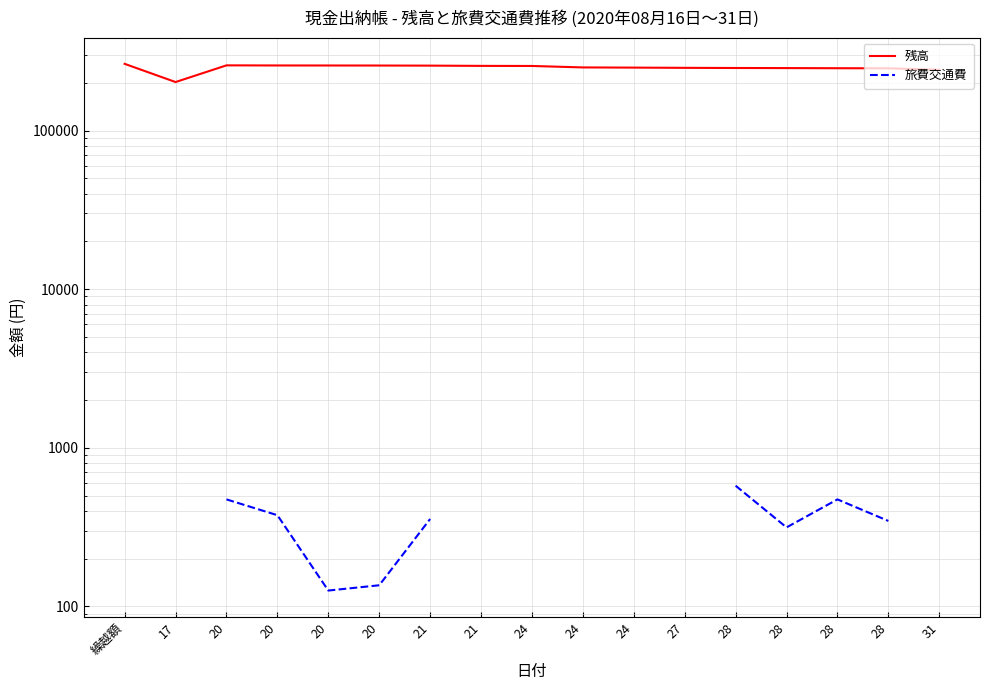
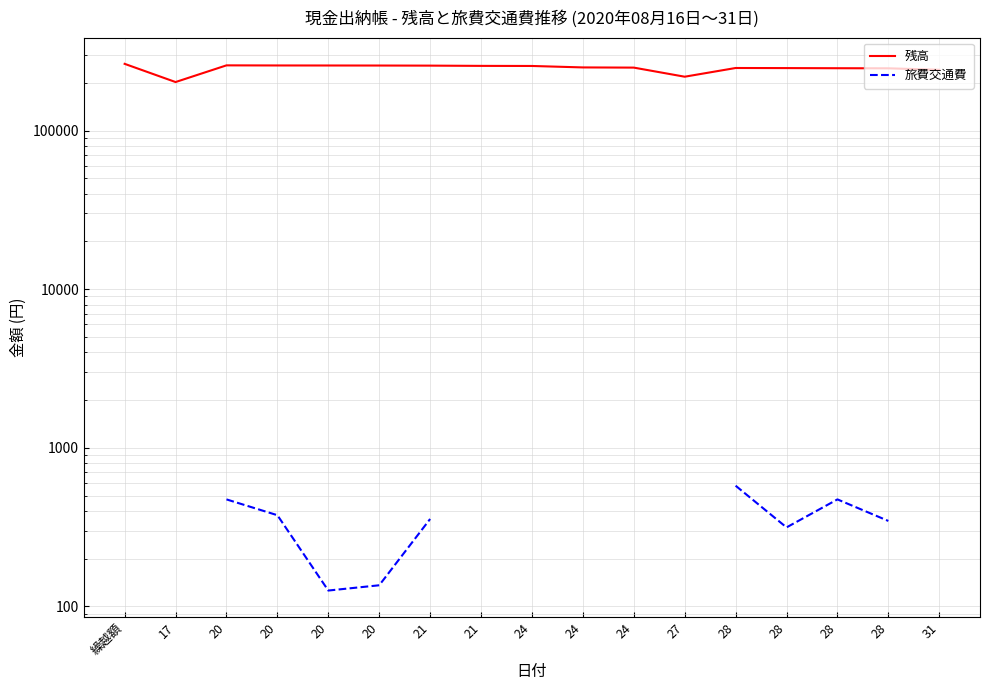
  {
    "残高": {
      "繰越額": 260000,
      "17": 200000,
-     "27": 250000
+     "27": 220000
    },
    "旅費交通費": {
      "21": 360,
      "24": 350
    }
  }
